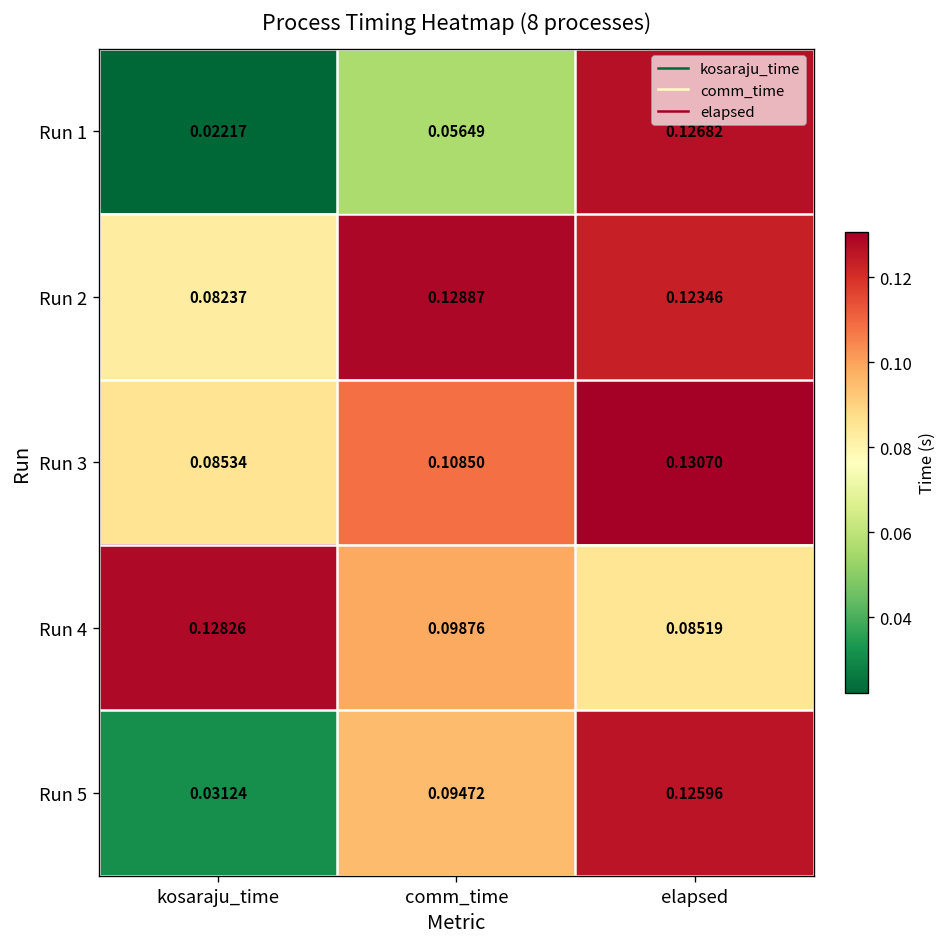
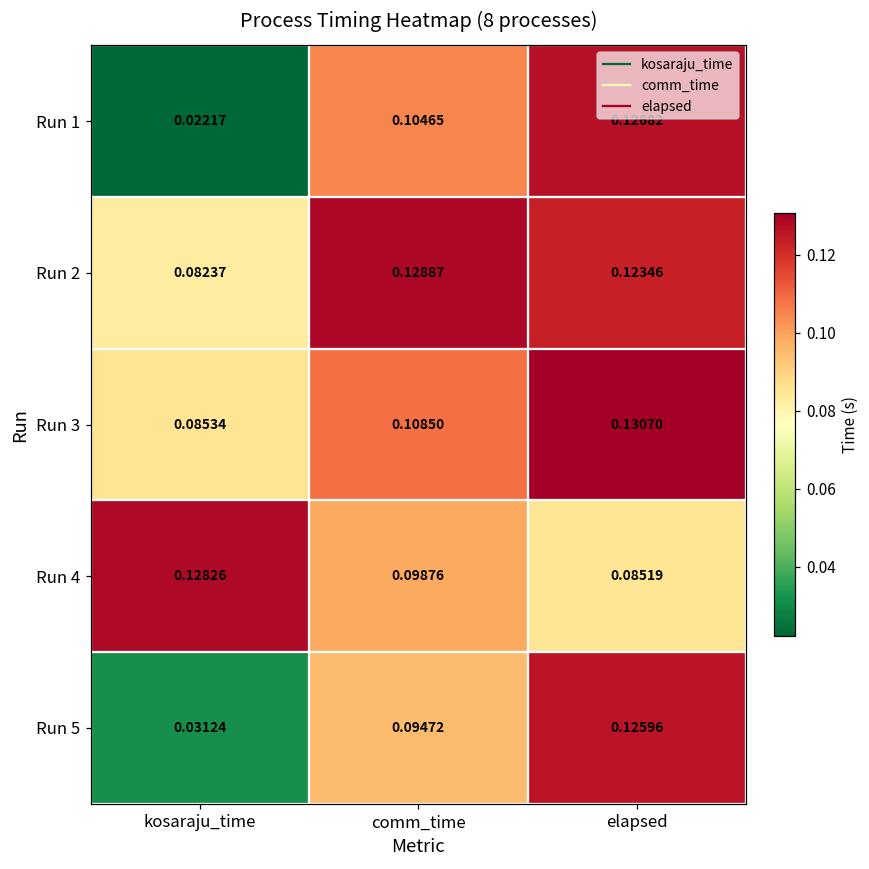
  {
    "Run 1": {
      "kosaraju_time": 0.02217,
-     "comm_time": 0.05649
+     "comm_time": 0.10465
    },
    "Run 2": {
      "kosaraju_time": 0.08237,
      "comm_time": 0.12887,
      "elapsed": 0.12346
    },
    "Run 3": {
      "kosaraju_time": 0.08534,
      "comm_time": 0.10850,
      "elapsed": 0.13070
    },
    "Run 4": {
      "kosaraju_time": 0.12826,
      "comm_time": 0.09876,
      "elapsed": 0.08519
    },
    "Run 5": {
      "kosaraju_time": 0.03124,
      "comm_time": 0.09472,
      "elapsed": 0.12596
    }
  }
